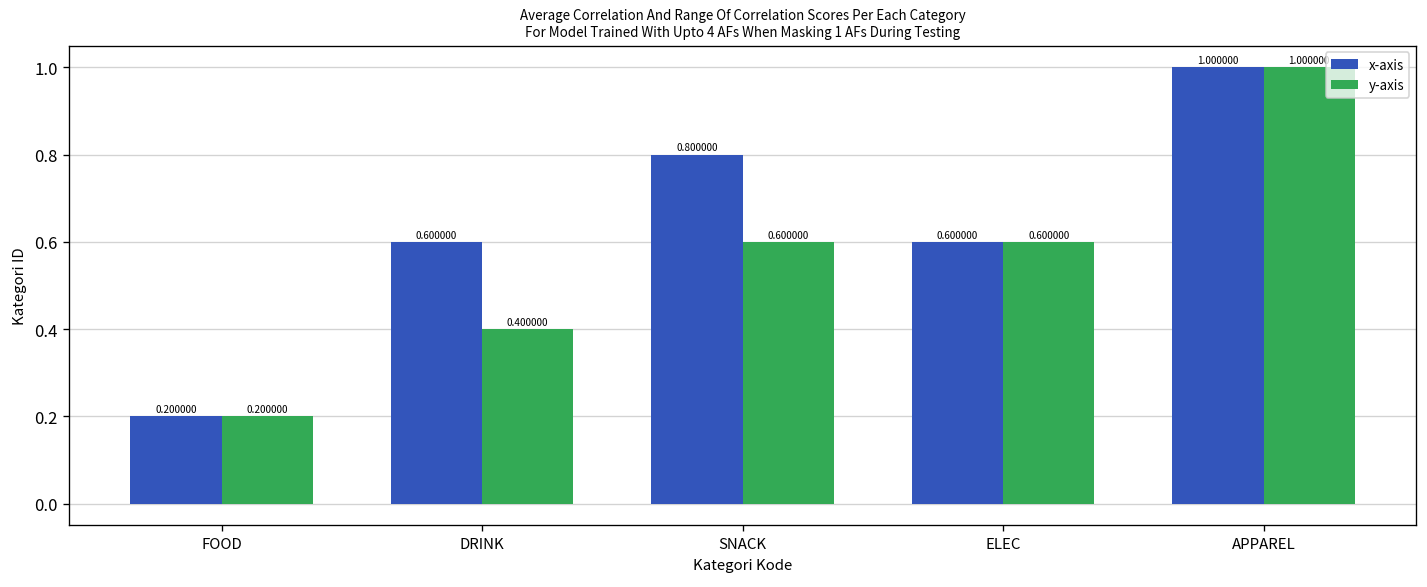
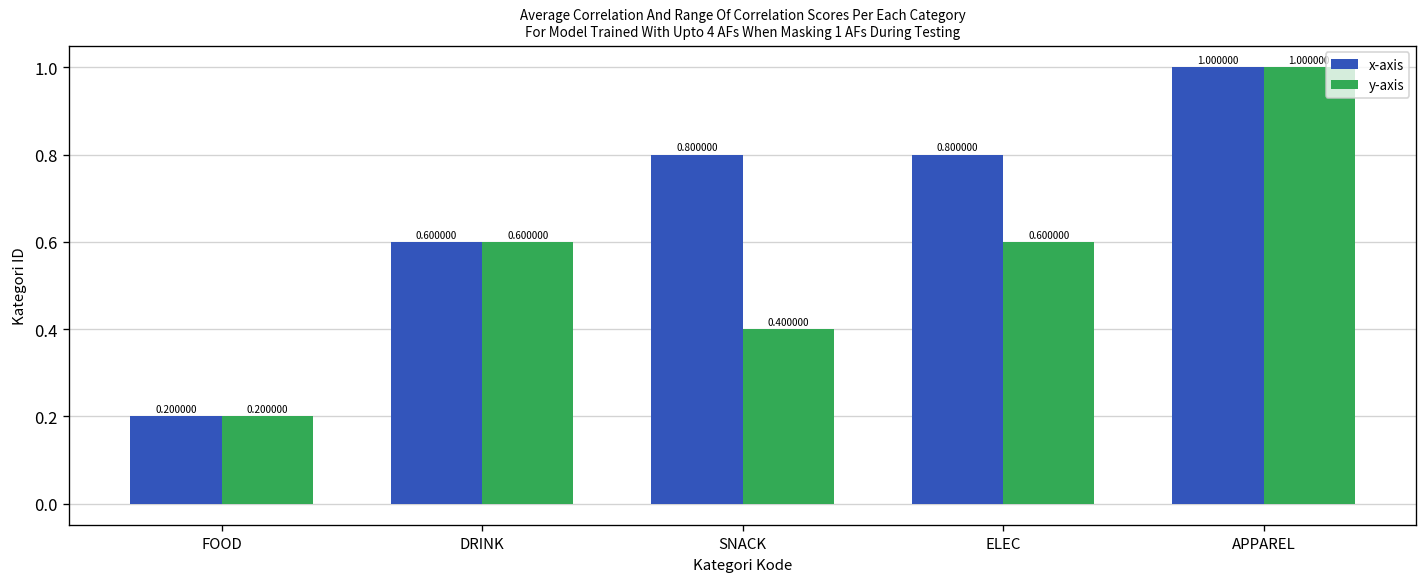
  {
    "x-axis": {
      "FOOD": 0.200000,
      "DRINK": 0.600000,
      "SNACK": 0.800000,
-     "ELEC": 0.600000,
+     "ELEC": 0.800000,
      "APPAREL": 1.000000
    },
    "y-axis": {
      "FOOD": 0.200000,
-     "DRINK": 0.400000,
-     "SNACK": 0.600000,
+     "DRINK": 0.600000,
+     "SNACK": 0.400000,
      "ELEC": 0.600000
    }
  }
